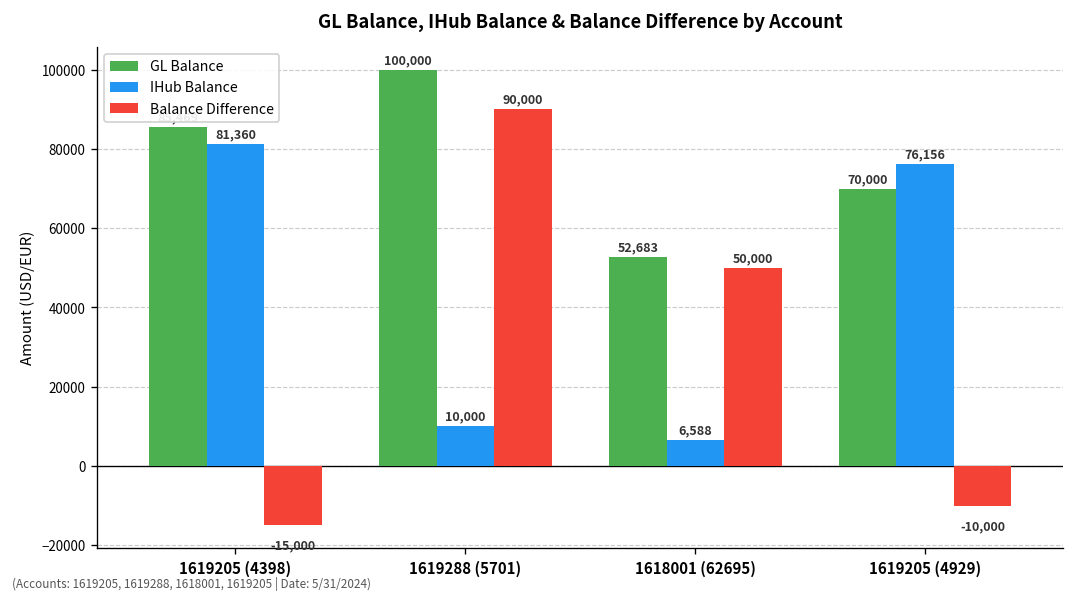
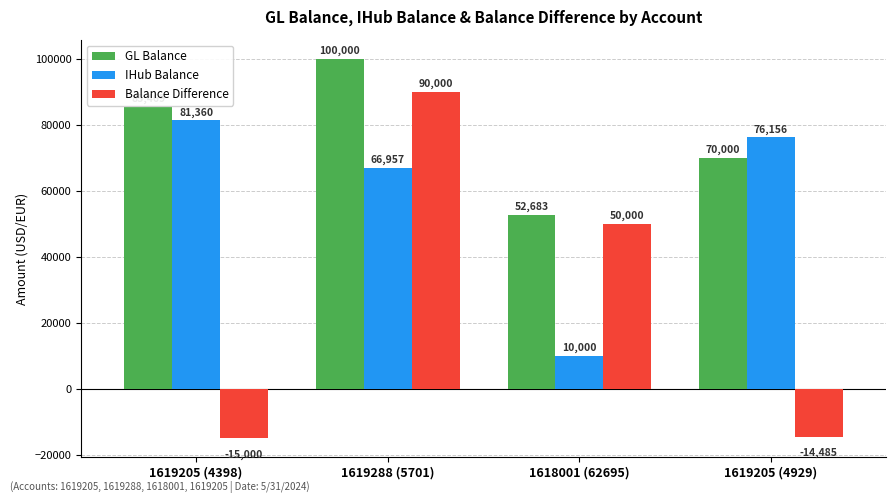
  {
    "GL Balance": {
      "1619288 (5701)": "100,000",
      "1618001 (62695)": "52,683",
      "1619205 (4929)": "70,000"
    },
    "IHub Balance": {
      "1619205 (4398)": "81,360",
-     "1619288 (5701)": "10,000",
-     "1618001 (62695)": "6,588",
+     "1619288 (5701)": "66,957",
+     "1618001 (62695)": "10,000",
      "1619205 (4929)": "76,156"
    },
    "Balance Difference": {
      "1619205 (4398)": "-15,000",
      "1619288 (5701)": "90,000",
      "1618001 (62695)": "50,000",
-     "1619205 (4929)": "-10,000"
+     "1619205 (4929)": "-14,485"
    }
  }
